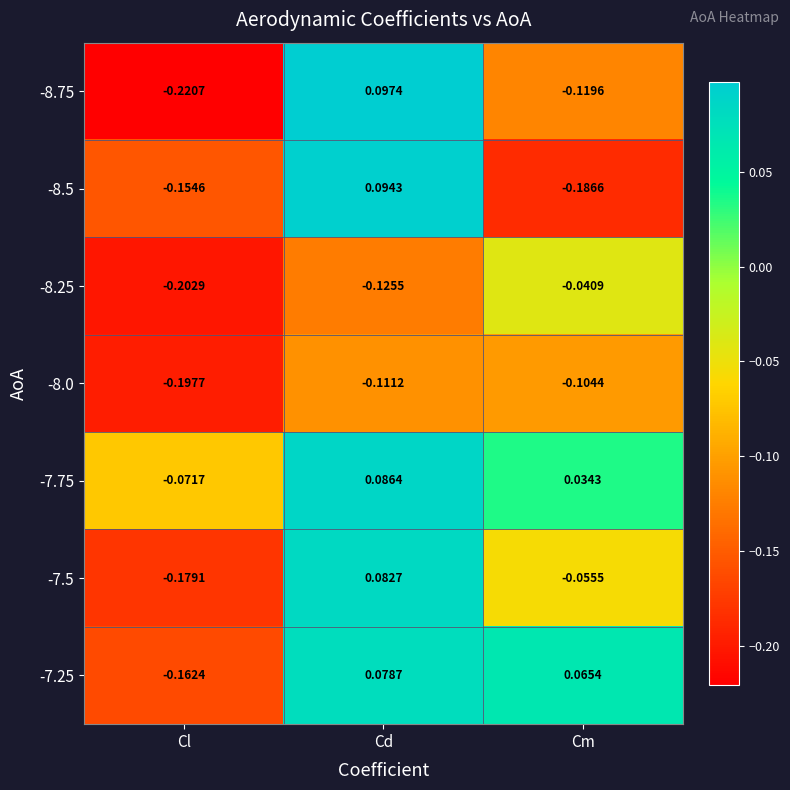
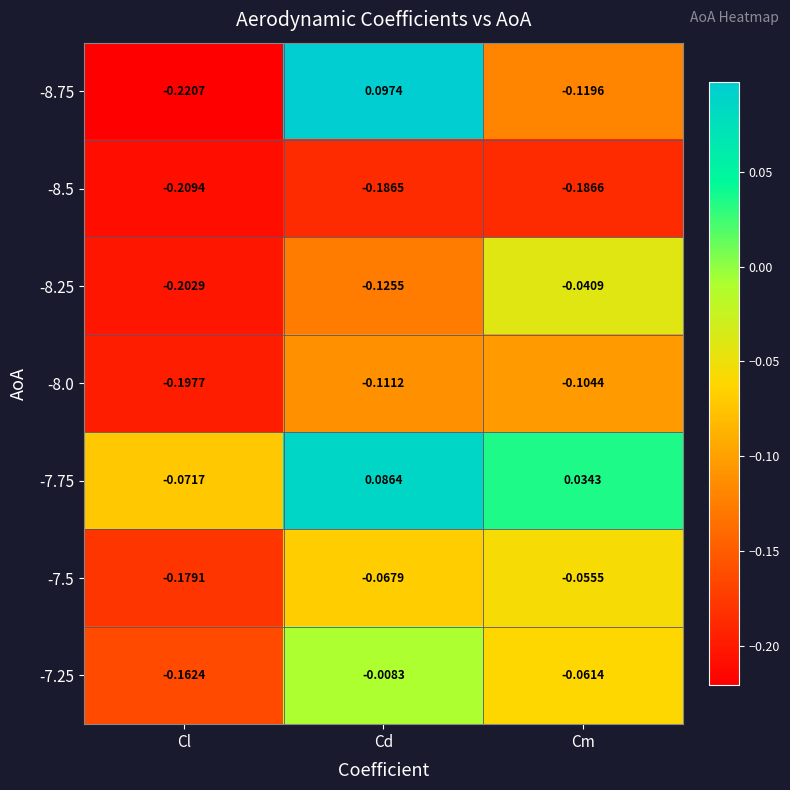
  {
    "-8.75": {
      "Cl": -0.2207,
      "Cd": 0.0974,
      "Cm": -0.1196
    },
    "-8.5": {
-     "Cl": -0.1546,
-     "Cd": 0.0943,
+     "Cl": -0.2094,
+     "Cd": -0.1865,
      "Cm": -0.1866
    },
    "-8.25": {
      "Cl": -0.2029,
      "Cd": -0.1255,
      "Cm": -0.0409
    },
    "-8.0": {
      "Cl": -0.1977,
      "Cd": -0.1112,
      "Cm": -0.1044
    },
    "-7.75": {
      "Cl": -0.0717,
      "Cd": 0.0864,
      "Cm": 0.0343
    },
    "-7.5": {
      "Cl": -0.1791,
-     "Cd": 0.0827,
+     "Cd": -0.0679,
      "Cm": -0.0555
    },
    "-7.25": {
      "Cl": -0.1624,
-     "Cd": 0.0787,
-     "Cm": 0.0654
+     "Cd": -0.0083,
+     "Cm": -0.0614
    }
  }
